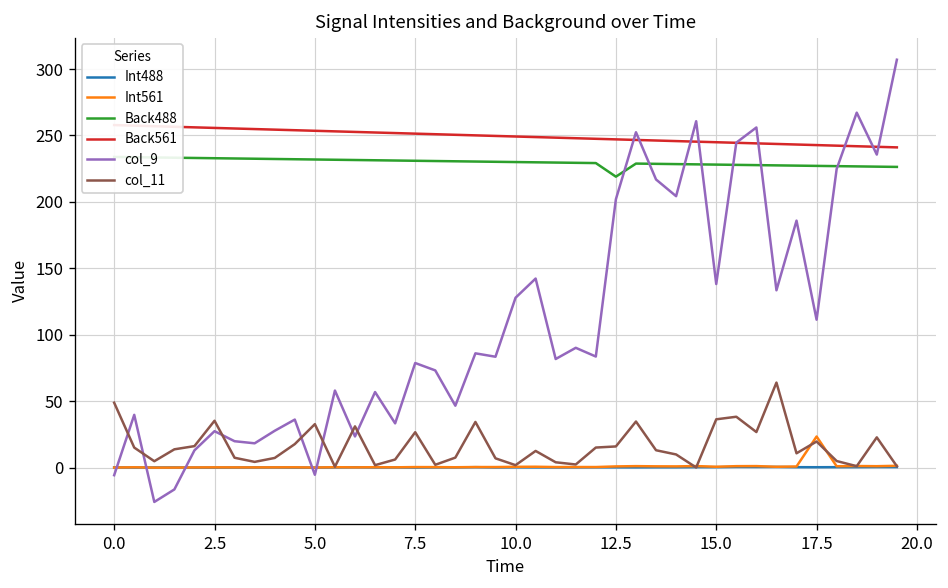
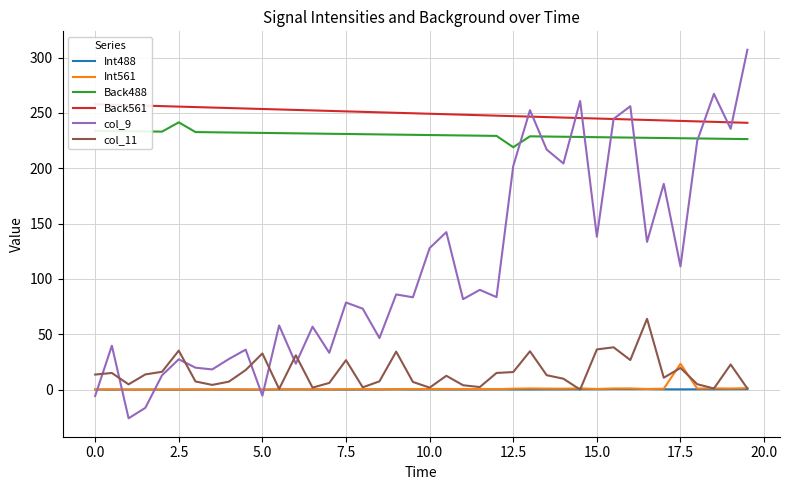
  {
    "Int488": {
      "17.5": 0
    },
    "Int561": {
      "17.5": 23
    },
    "Back488": {
-     "2.5": 233,
+     "2.5": 241,
      "5.0": 232,
      "7.5": 231,
      "10.0": 230,
      "12.5": 219,
      "15.0": 228,
      "17.5": 227
    },
    "Back561": {
      "2.5": 256,
      "5.0": 253,
      "7.5": 251,
      "10.0": 249,
      "12.5": 247,
      "15.0": 245,
      "17.5": 243
    },
    "col_9": {
      "0.0": -6,
      "2.5": 27,
      "5.0": -5,
      "7.5": 79,
      "10.0": 128,
      "12.5": 202,
      "15.0": 138,
      "17.5": 111
    },
    "col_11": {
-     "0.0": 49,
+     "0.0": 14,
      "2.5": 35,
      "5.0": 33,
      "7.5": 27,
      "12.5": 16,
      "15.0": 36,
      "17.5": 20
    }
  }
